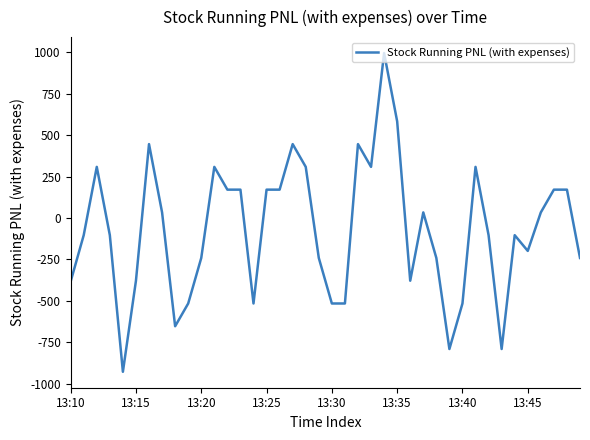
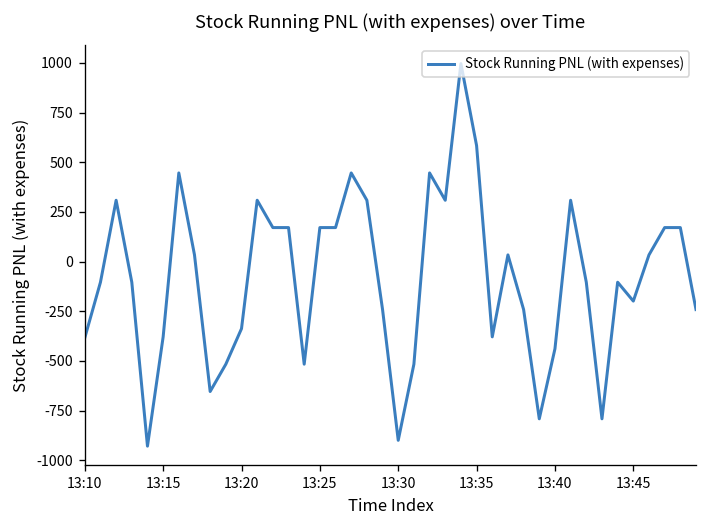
  {
    "13:10": -380,
    "13:15": -380,
-   "13:20": -240,
+   "13:20": -340,
    "13:25": 170,
-   "13:30": -520,
+   "13:30": -900,
    "13:35": 580,
-   "13:40": -520,
+   "13:40": -440,
    "13:45": -200
  }
